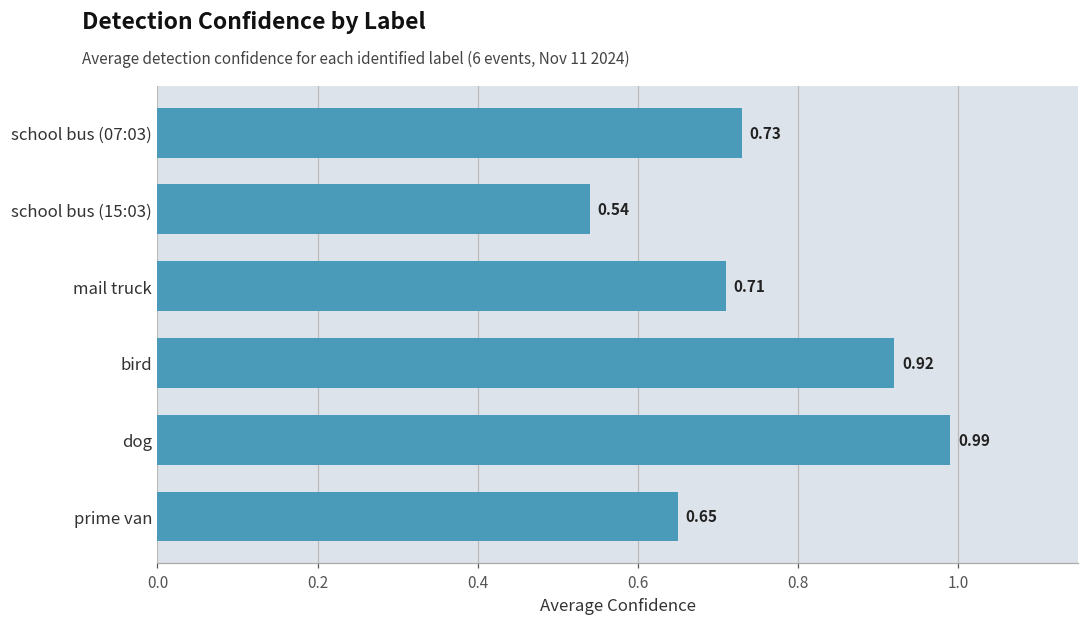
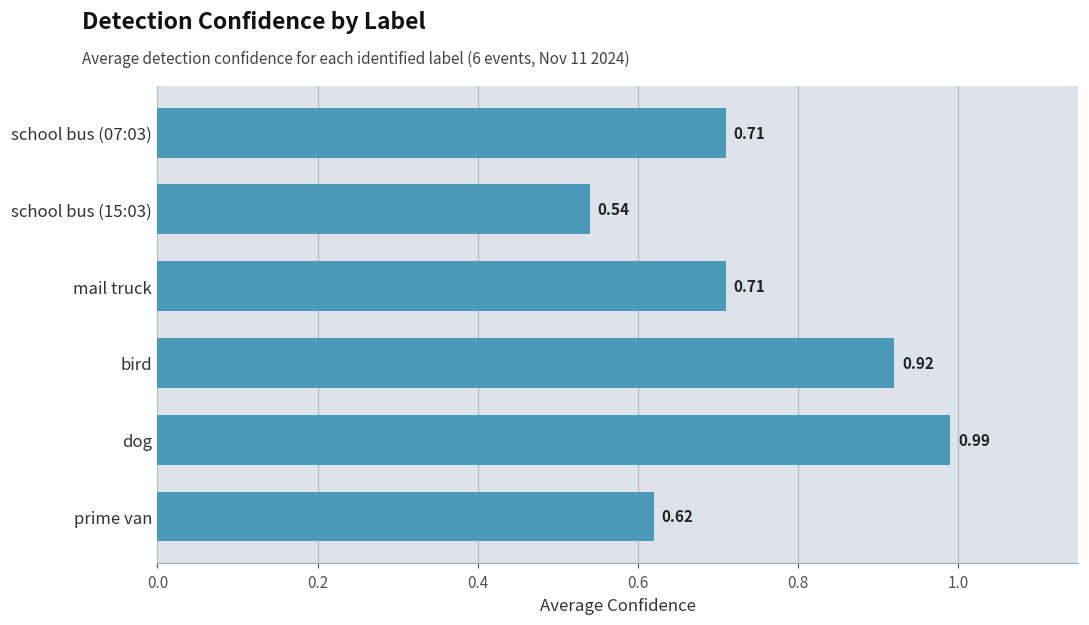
  {
-   "school bus (07:03)": 0.73,
+   "school bus (07:03)": 0.71,
    "school bus (15:03)": 0.54,
    "mail truck": 0.71,
    "bird": 0.92,
    "dog": 0.99,
-   "prime van": 0.65
+   "prime van": 0.62
  }
